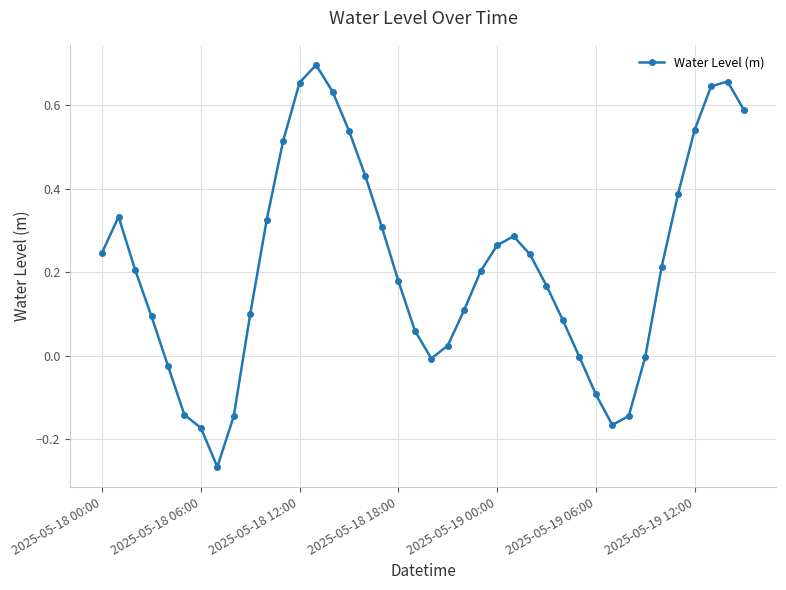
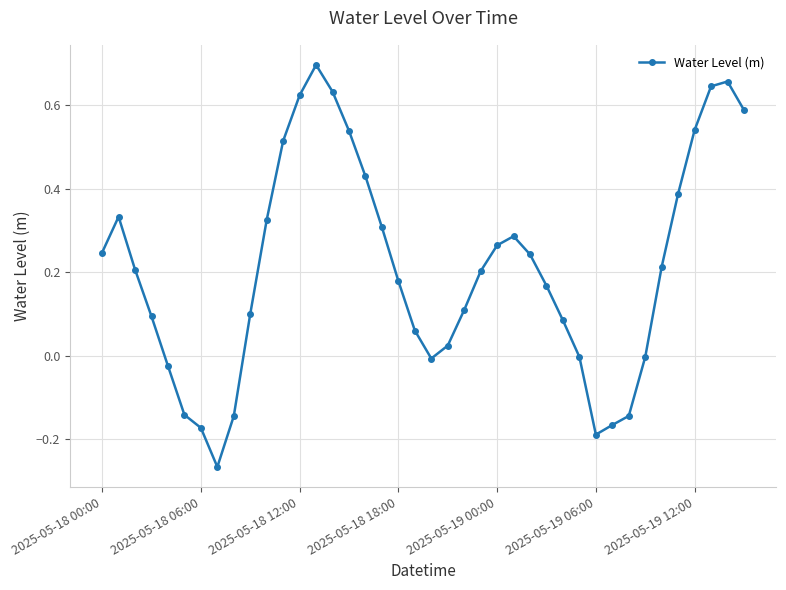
  {
    "2025-05-18 00:00": 0.25,
    "2025-05-18 06:00": -0.17,
-   "2025-05-18 12:00": 0.66,
+   "2025-05-18 12:00": 0.62,
    "2025-05-18 18:00": 0.18,
    "2025-05-19 00:00": 0.26,
-   "2025-05-19 06:00": -0.09,
+   "2025-05-19 06:00": -0.19,
    "2025-05-19 12:00": 0.54
  }
